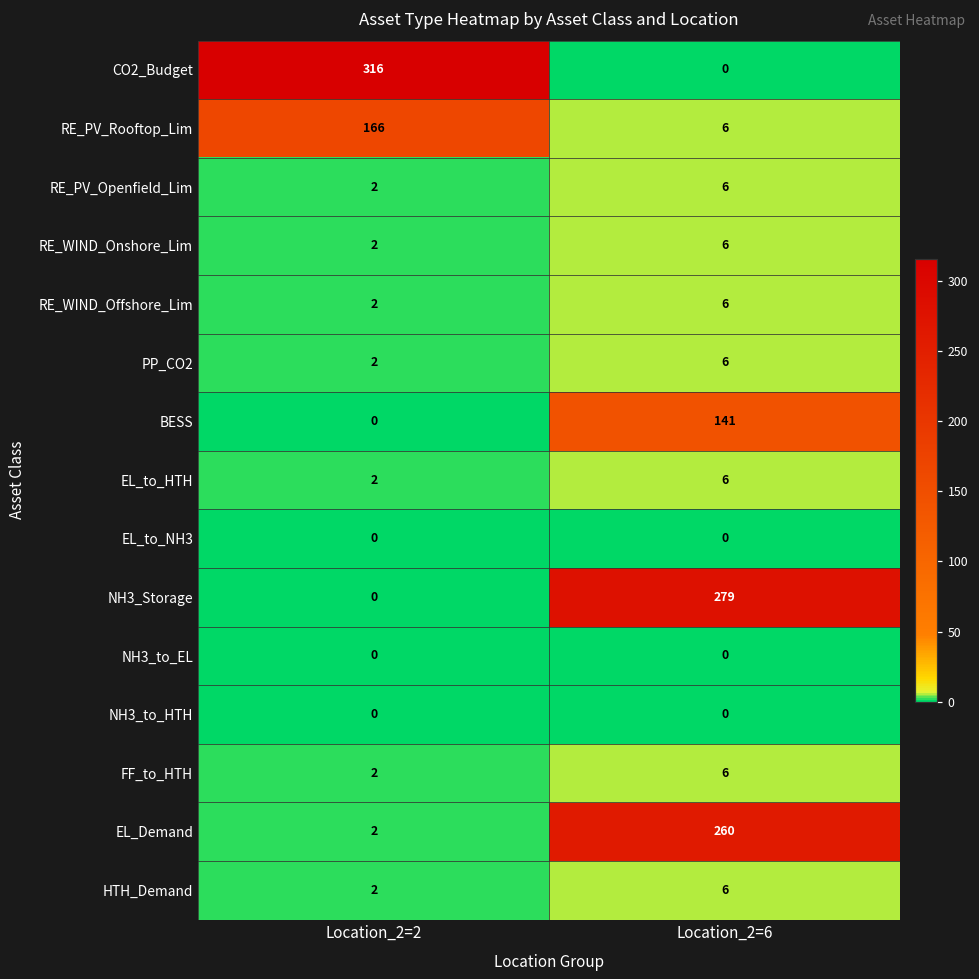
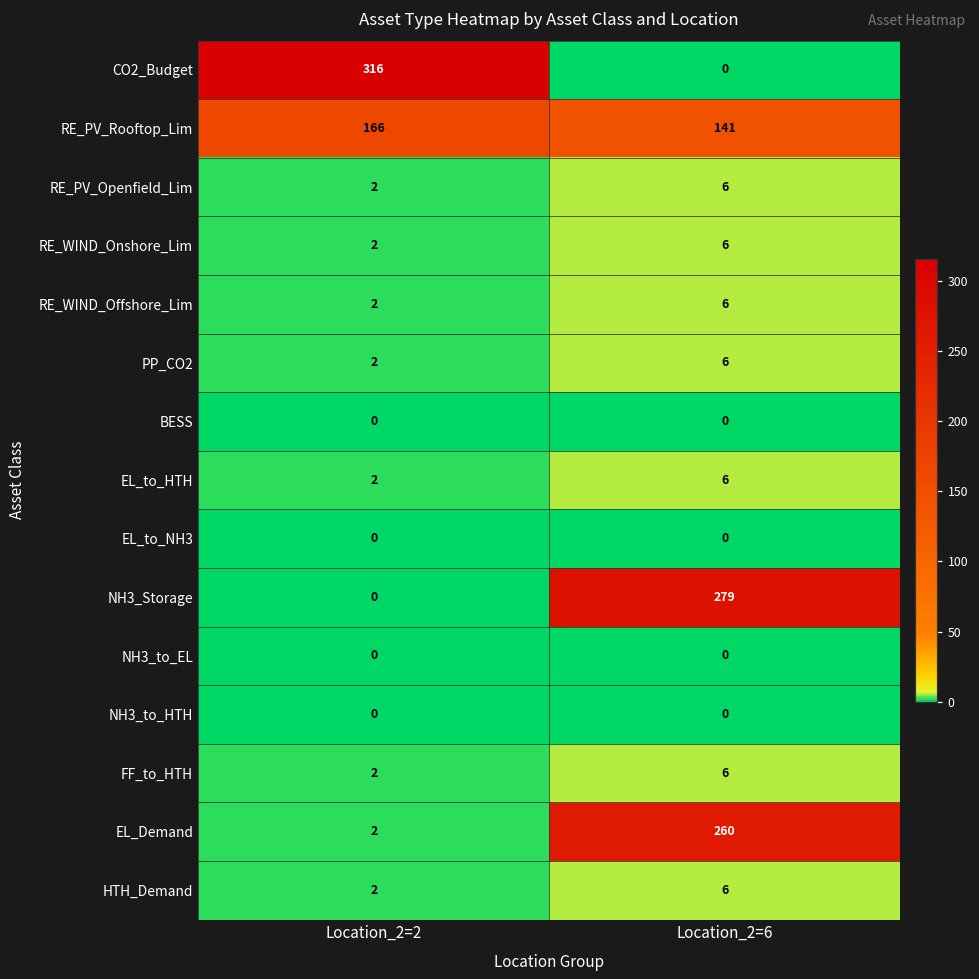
  {
    "CO2_Budget": {
      "Location_2=2": 316,
      "Location_2=6": 0
    },
    "RE_PV_Rooftop_Lim": {
      "Location_2=2": 166,
-     "Location_2=6": 6
+     "Location_2=6": 141
    },
    "RE_PV_Openfield_Lim": {
      "Location_2=2": 2,
      "Location_2=6": 6
    },
    "RE_WIND_Onshore_Lim": {
      "Location_2=2": 2,
      "Location_2=6": 6
    },
    "RE_WIND_Offshore_Lim": {
      "Location_2=2": 2,
      "Location_2=6": 6
    },
    "PP_CO2": {
      "Location_2=2": 2,
      "Location_2=6": 6
    },
    "BESS": {
      "Location_2=2": 0,
-     "Location_2=6": 141
+     "Location_2=6": 0
    },
    "EL_to_HTH": {
      "Location_2=2": 2,
      "Location_2=6": 6
    },
    "EL_to_NH3": {
      "Location_2=2": 0,
      "Location_2=6": 0
    },
    "NH3_Storage": {
      "Location_2=2": 0,
      "Location_2=6": 279
    },
    "NH3_to_EL": {
      "Location_2=2": 0,
      "Location_2=6": 0
    },
    "NH3_to_HTH": {
      "Location_2=2": 0,
      "Location_2=6": 0
    },
    "FF_to_HTH": {
      "Location_2=2": 2,
      "Location_2=6": 6
    },
    "EL_Demand": {
      "Location_2=2": 2,
      "Location_2=6": 260
    },
    "HTH_Demand": {
      "Location_2=2": 2,
      "Location_2=6": 6
    }
  }
